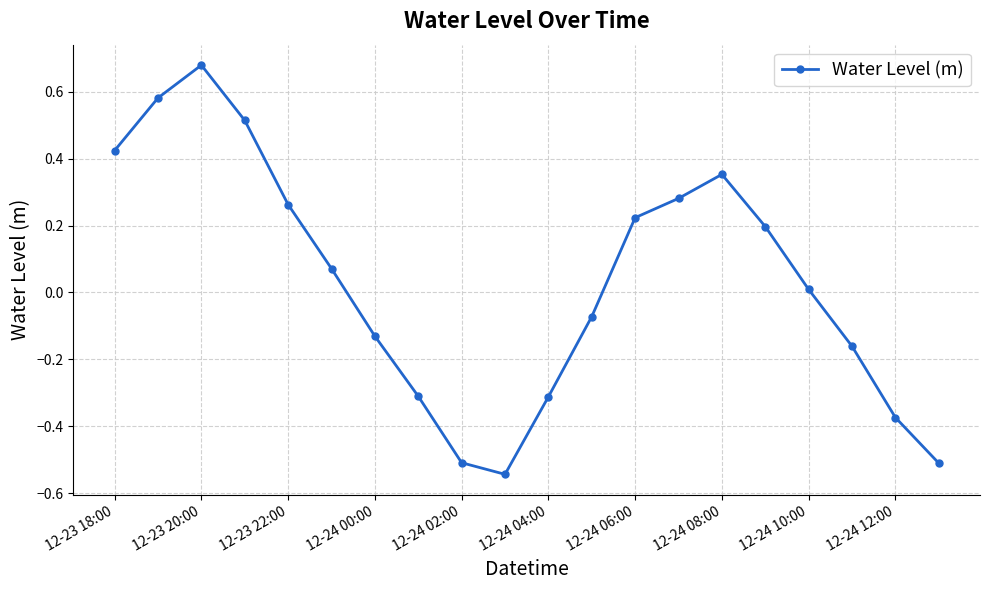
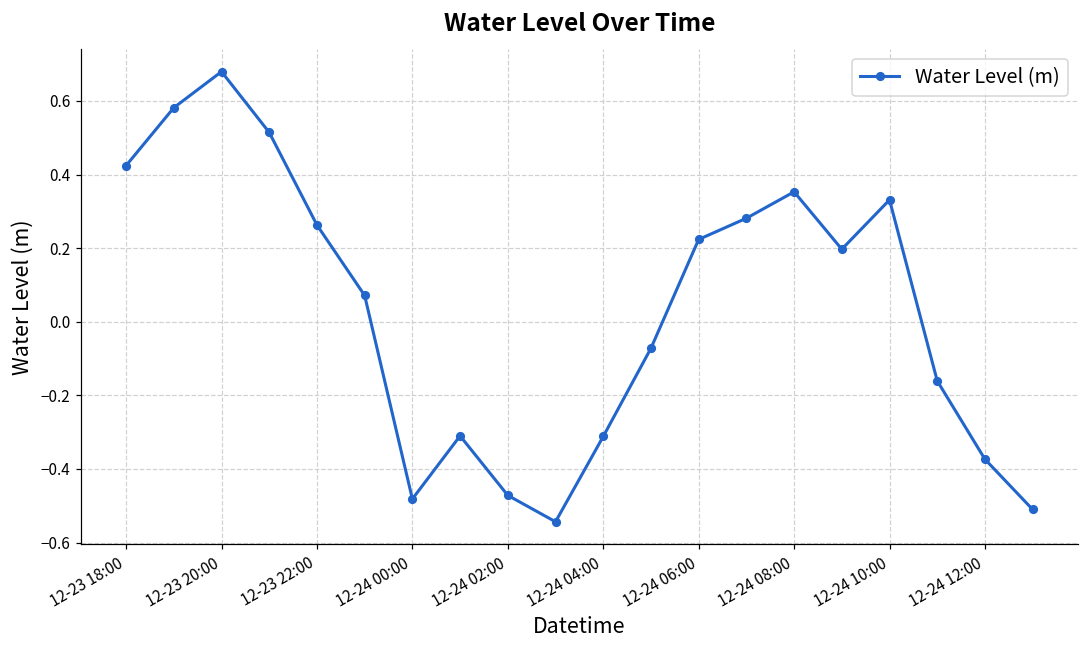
  {
    "12-23 18:00": 0.42,
    "12-23 20:00": 0.68,
    "12-23 22:00": 0.26,
-   "12-24 00:00": -0.13,
-   "12-24 02:00": -0.51,
+   "12-24 00:00": -0.48,
+   "12-24 02:00": -0.47,
    "12-24 04:00": -0.31,
    "12-24 06:00": 0.22,
    "12-24 08:00": 0.35,
-   "12-24 10:00": 0.01,
+   "12-24 10:00": 0.33,
    "12-24 12:00": -0.37
  }
